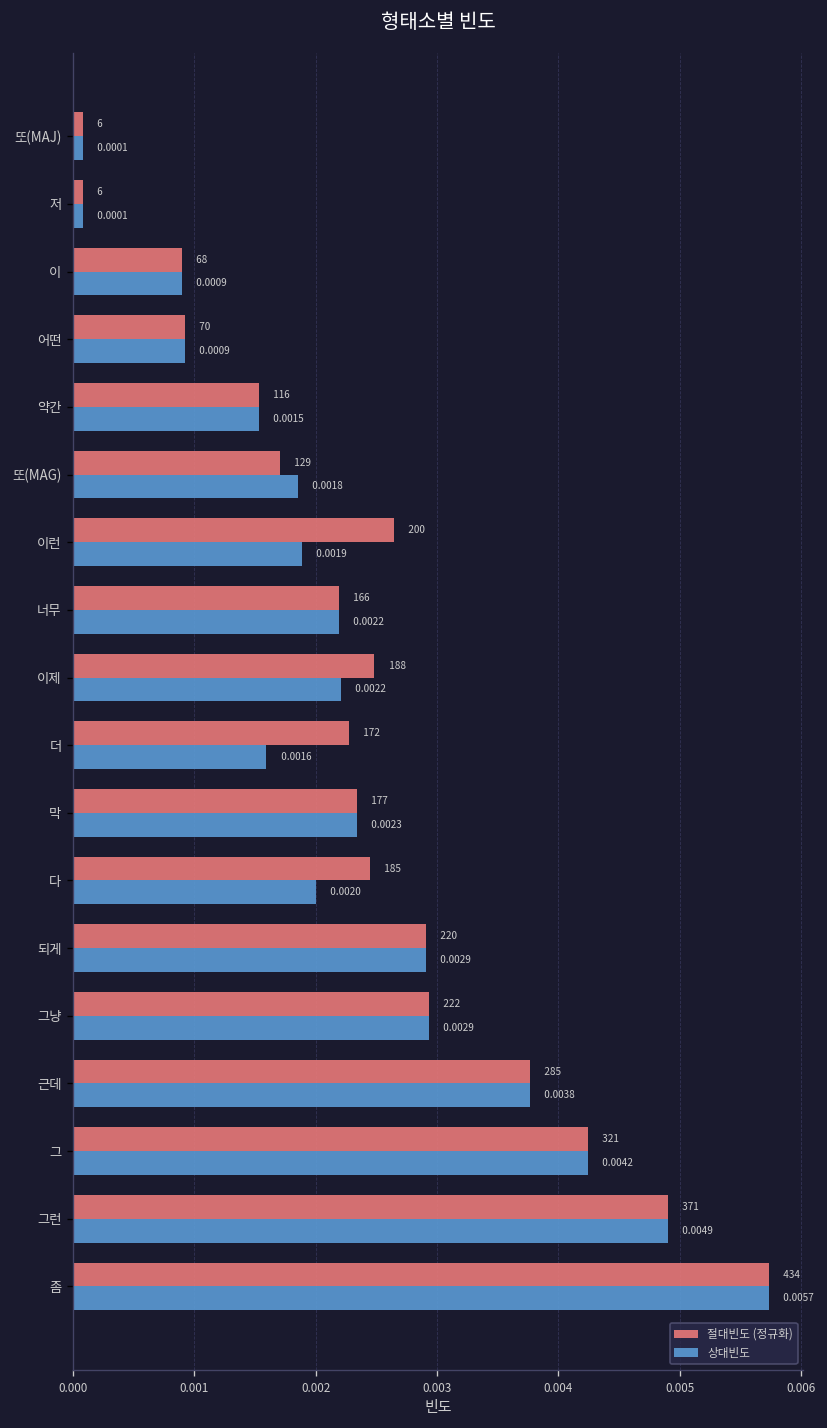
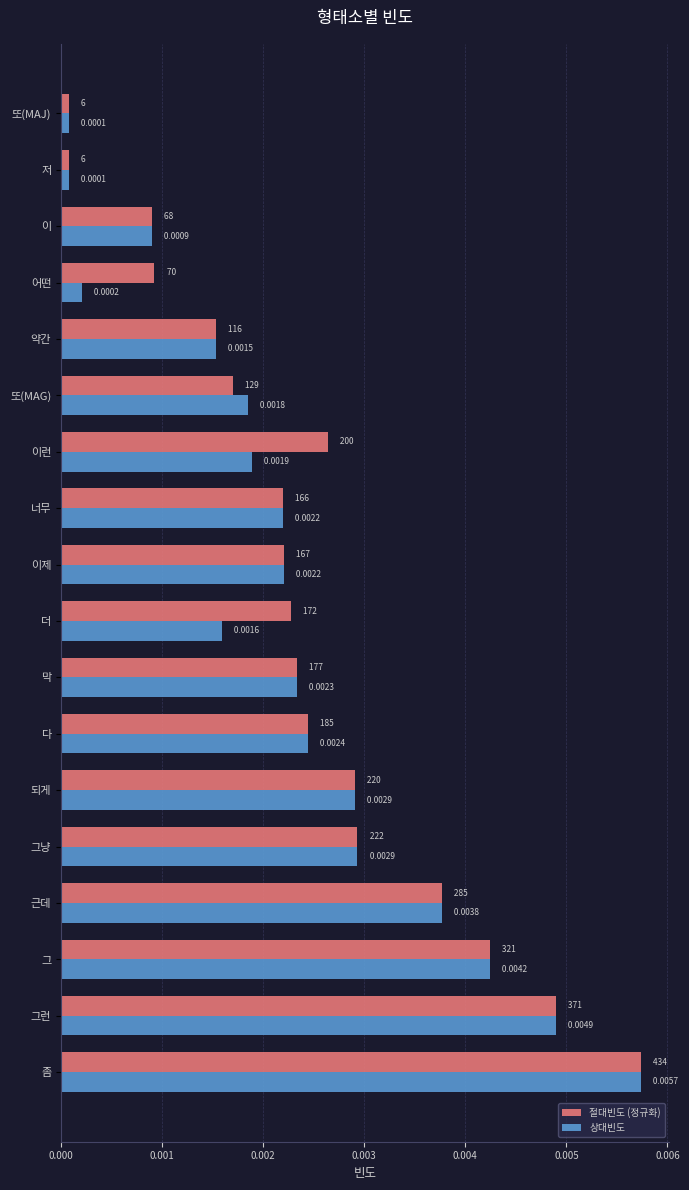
  {
    "절대빈도 (정규화)": {
-     "이제": 188
+     "이제": 167
    },
    "상대빈도": {
      "또(MAJ)": 0.0001,
      "저": 0.0001,
      "이": 0.0009,
-     "어떤": 0.0009,
+     "어떤": 0.0002,
      "약간": 0.0015,
      "또(MAG)": 0.0018,
      "이런": 0.0019,
      "너무": 0.0022,
      "이제": 0.0022,
      "더": 0.0016,
      "막": 0.0023,
-     "다": 0.0020,
+     "다": 0.0024,
      "되게": 0.0029,
      "그냥": 0.0029,
      "근데": 0.0038,
      "그": 0.0042,
      "그런": 0.0049,
      "좀": 0.0057
    }
  }
